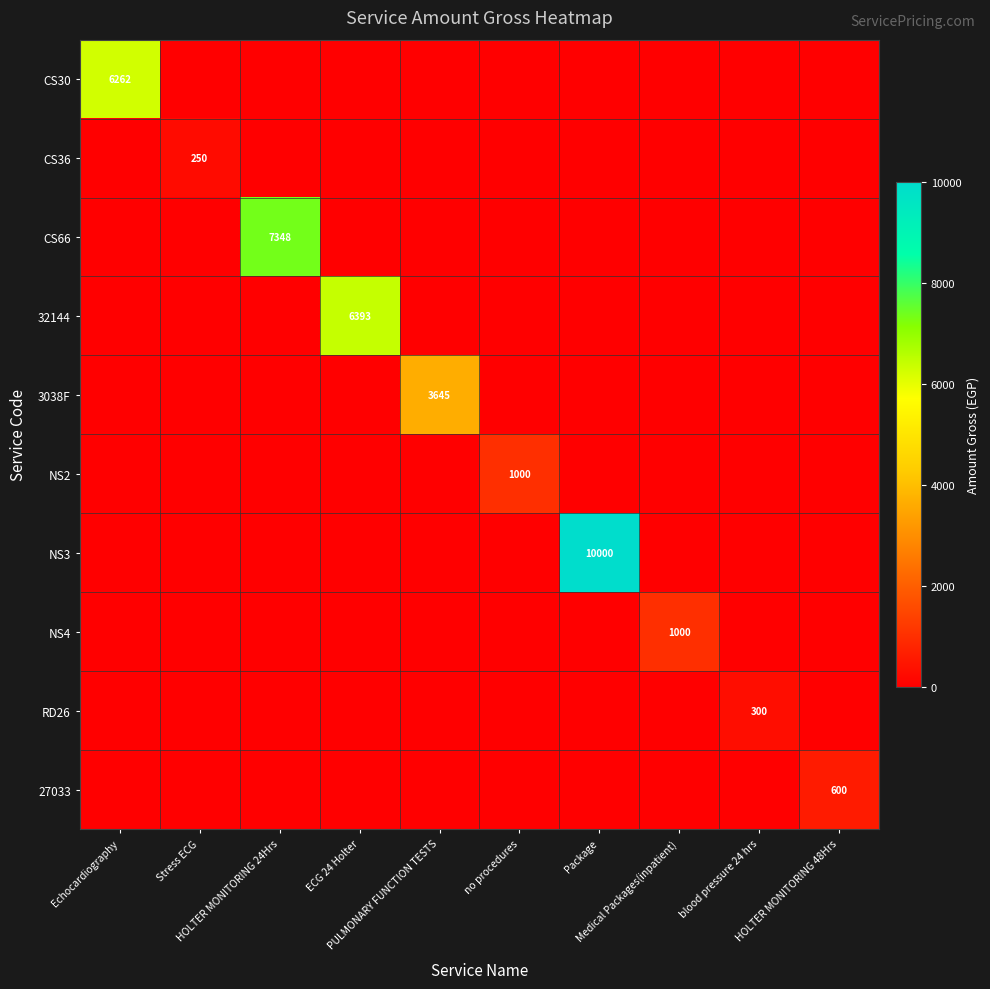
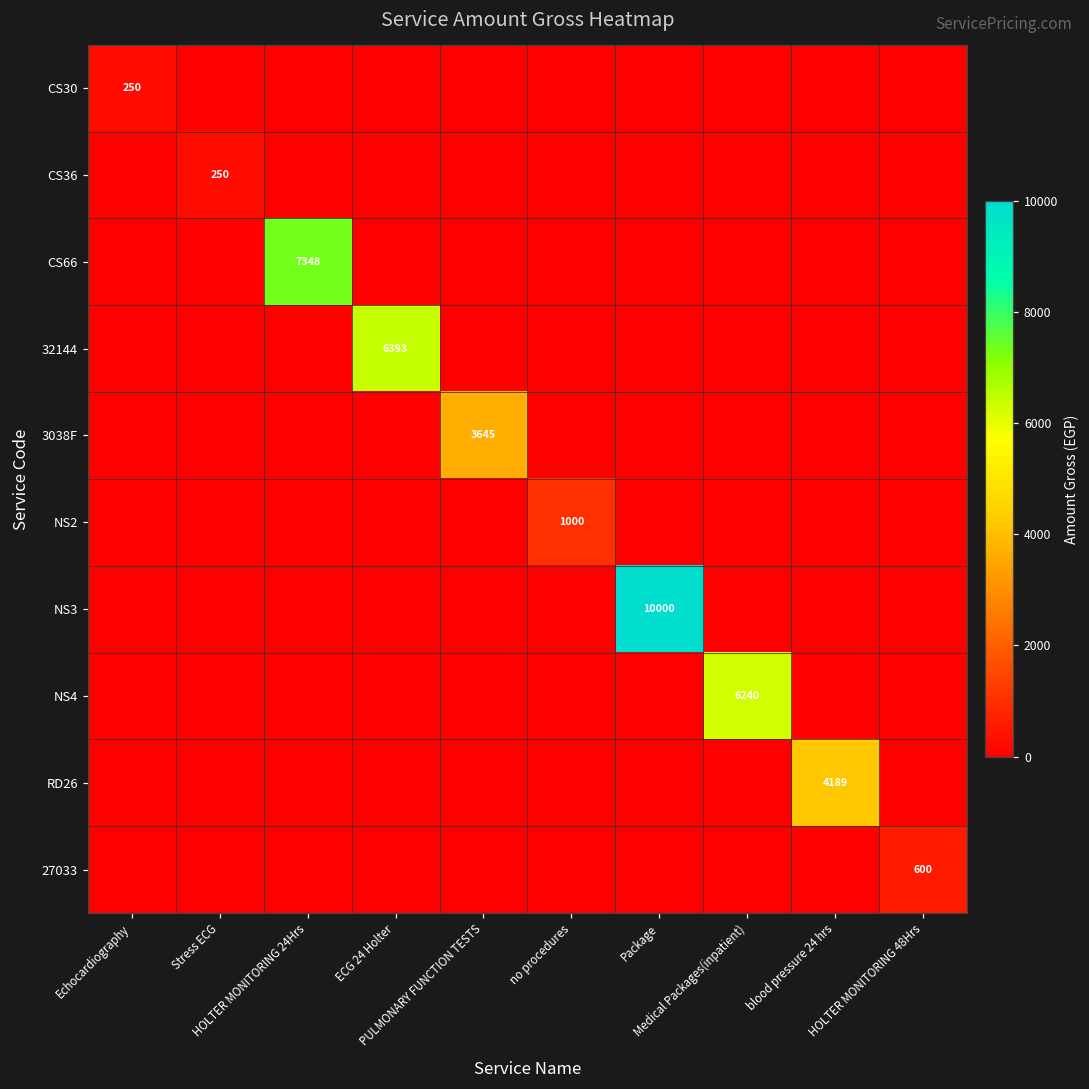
  {
    "CS30": {
-     "Echocardiography": 6262
+     "Echocardiography": 250
    },
    "CS36": {
      "Stress ECG": 250
    },
    "CS66": {
      "HOLTER MONITORING 24Hrs": 7348
    },
    "32144": {
      "ECG 24 Holter": 6393
    },
    "3038F": {
      "PULMONARY FUNCTION TESTS": 3645
    },
    "NS2": {
      "no procedures": 1000
    },
    "NS3": {
      "Package": 10000
    },
    "NS4": {
-     "Medical Packages(inpatient)": 1000
+     "Medical Packages(inpatient)": 6240
    },
    "RD26": {
-     "blood pressure 24 hrs": 300
+     "blood pressure 24 hrs": 4189
    },
    "27033": {
      "HOLTER MONITORING 48Hrs": 600
    }
  }
